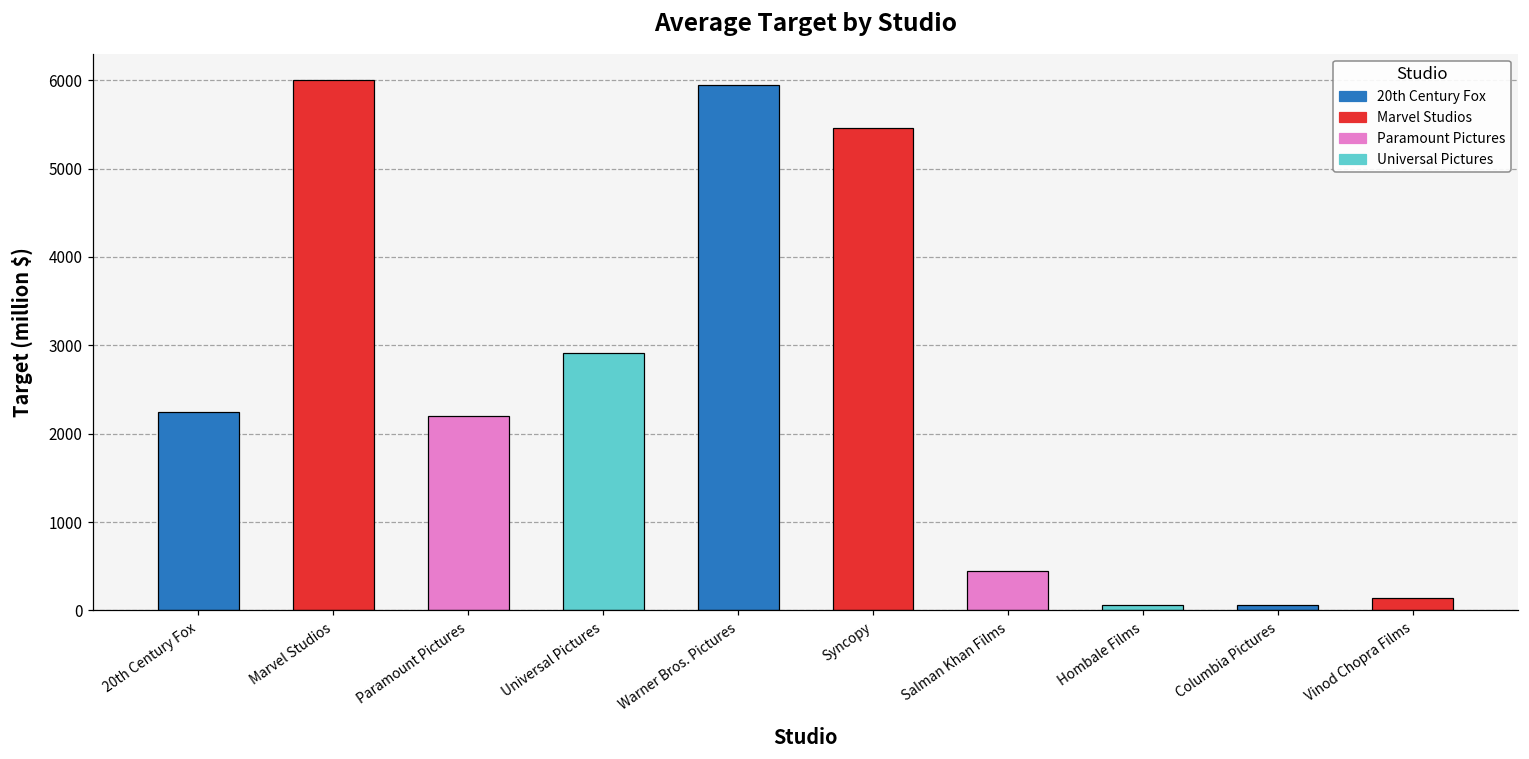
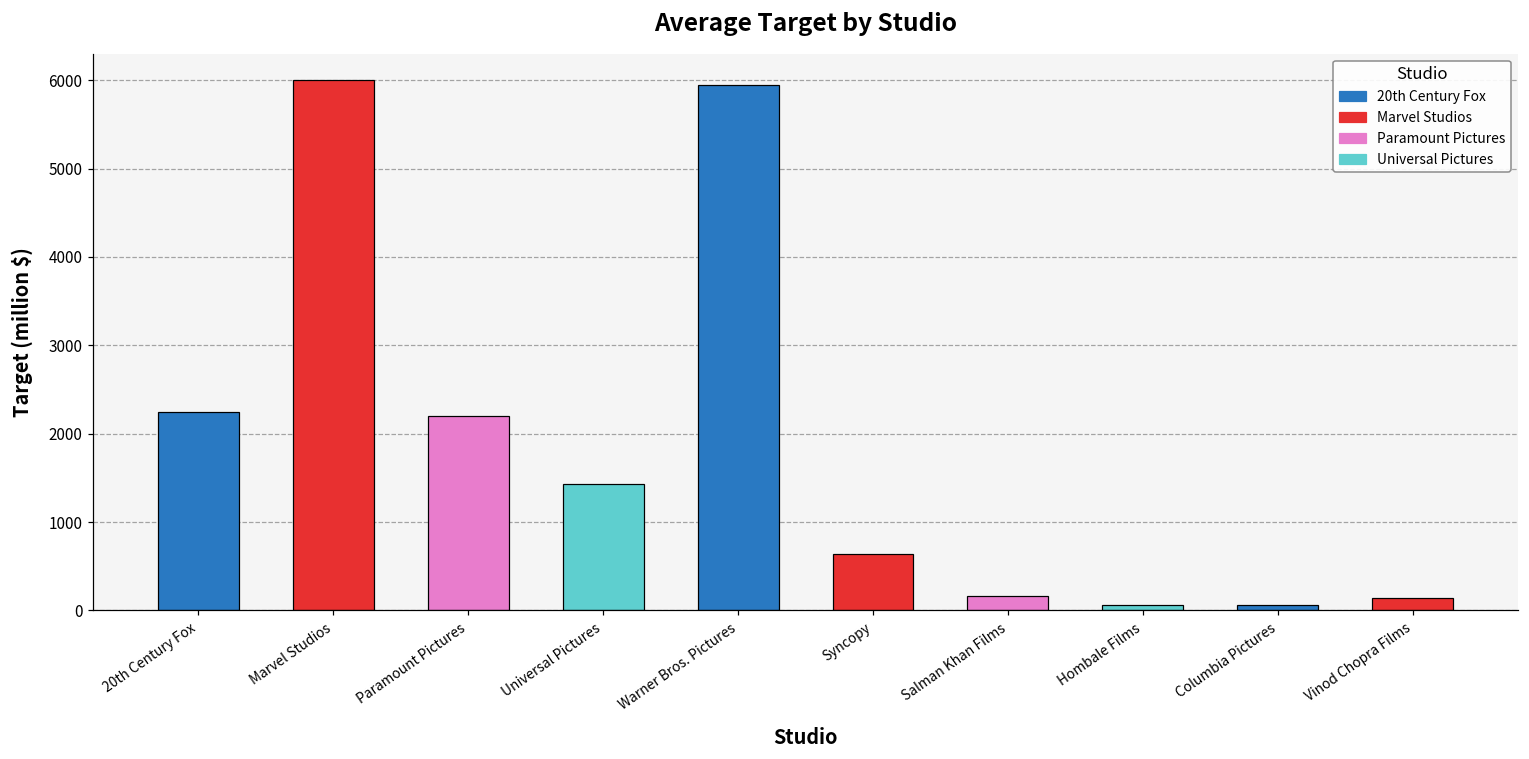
  {
    "20th Century Fox": 2200,
    "Marvel Studios": 6000,
    "Paramount Pictures": 2200,
-   "Universal Pictures": 2900,
+   "Universal Pictures": 1400,
    "Warner Bros. Pictures": 5900,
-   "Syncopy": 5500,
-   "Salman Khan Films": 400,
+   "Syncopy": 600,
+   "Salman Khan Films": 200,
    "Hombale Films": 100,
    "Columbia Pictures": 100,
    "Vinod Chopra Films": 100
  }
